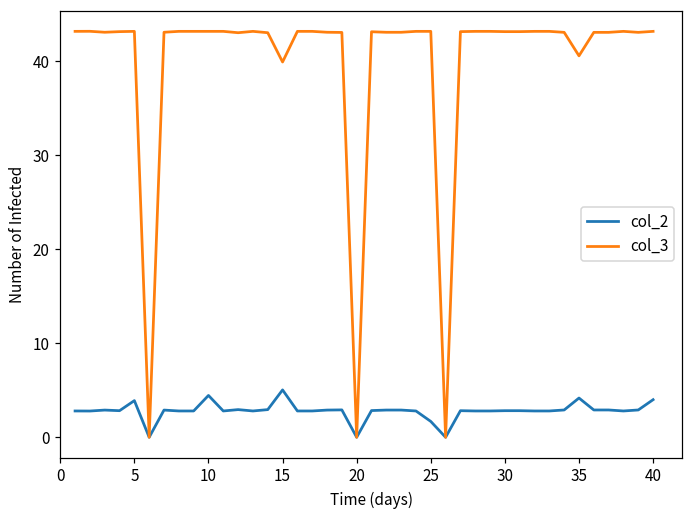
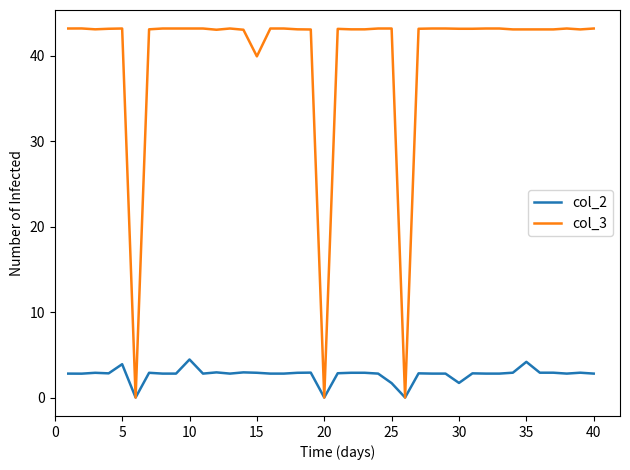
  {
    "col_2": {
      "5": 4,
      "10": 4,
-     "15": 5,
+     "15": 3,
      "25": 2,
-     "30": 3,
+     "30": 2,
      "35": 4,
-     "40": 4
+     "40": 3
    },
    "col_3": {
      "5": 43,
      "10": 43,
      "15": 40,
      "25": 43,
      "30": 43,
-     "35": 41,
+     "35": 43,
      "40": 43
    }
  }
